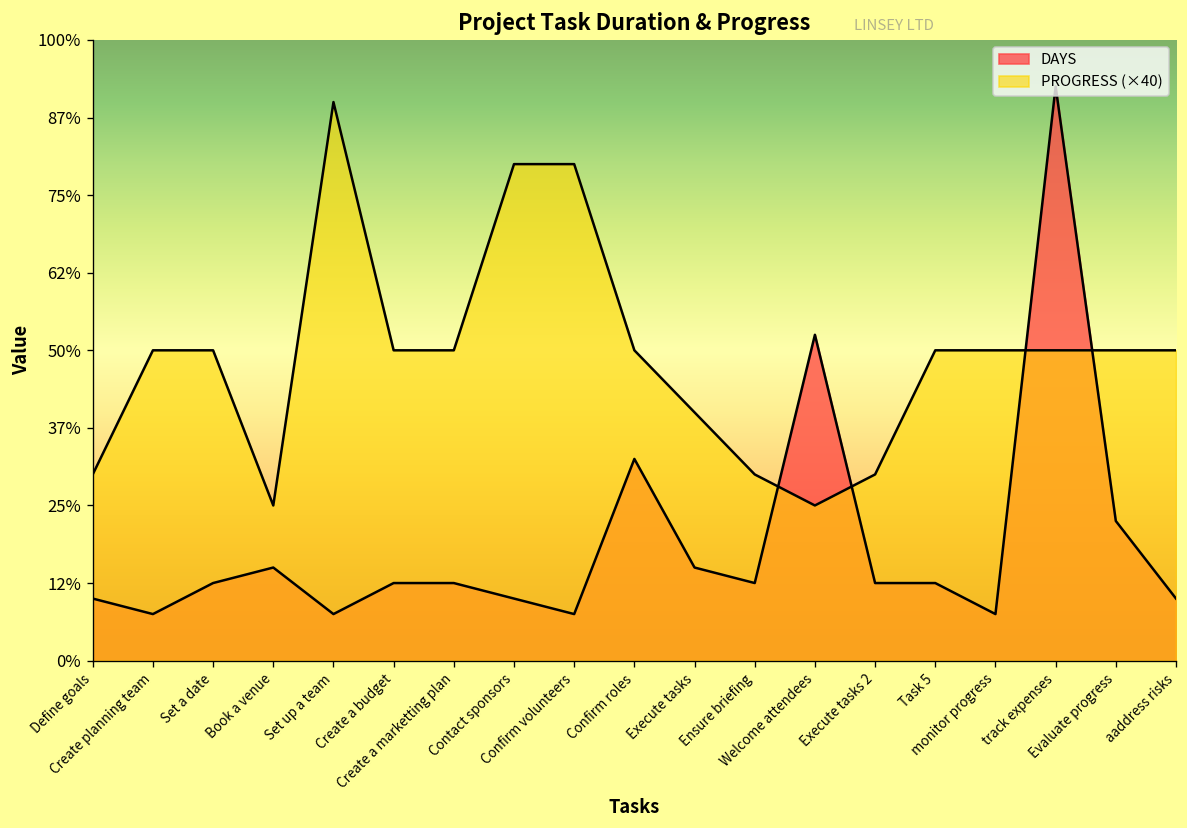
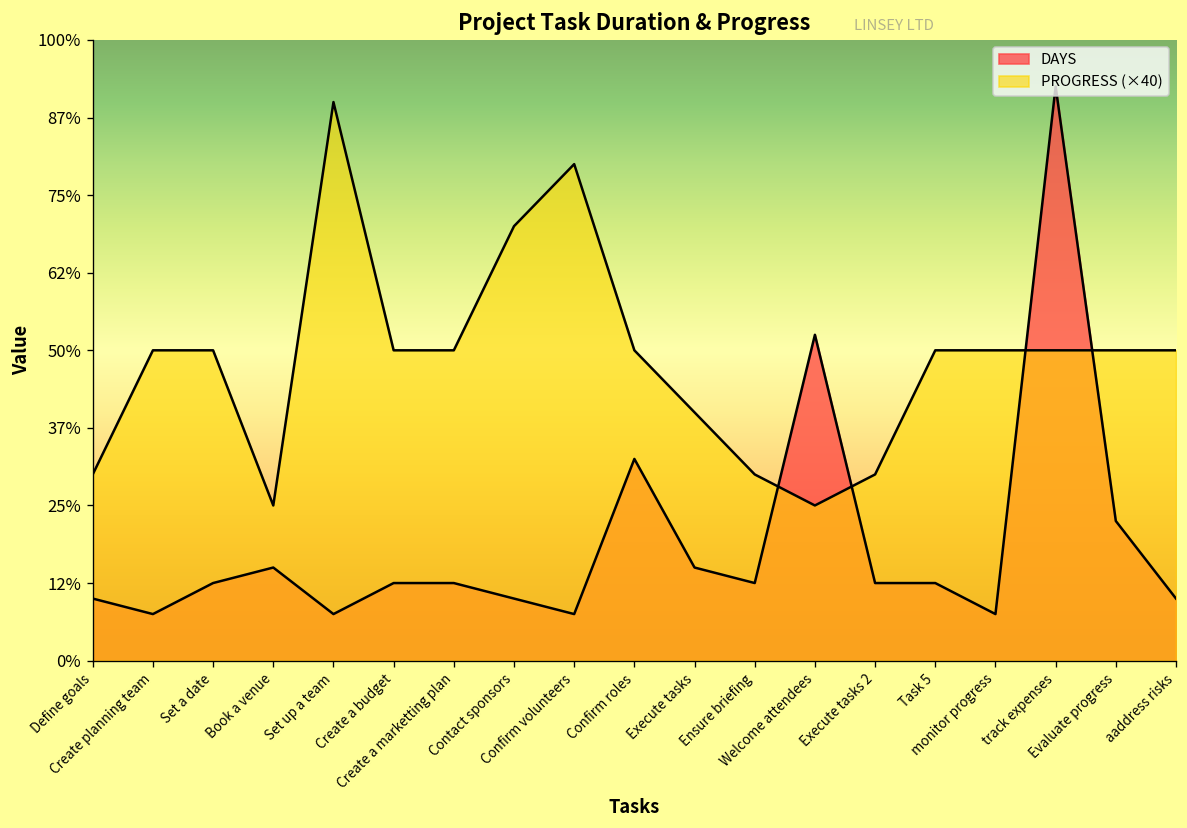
  {
    "DAYS": {
      "Define goals": "10%",
      "Create planning team": "8%",
      "Set a date": "13%",
      "Book a venue": "15%",
      "Set up a team": "8%",
      "Create a budget": "13%",
      "Create a marketting plan": "13%",
      "Contact sponsors": "10%",
      "Confirm volunteers": "8%",
      "Confirm roles": "33%",
      "Execute tasks": "15%",
      "Ensure briefing": "13%",
      "Welcome attendees": "53%",
      "Execute tasks 2": "13%",
      "Task 5": "13%",
      "monitor progress": "8%",
      "Evaluate progress": "23%",
      "aaddress risks": "10%"
    },
    "PROGRESS (×40)": {
      "Define goals": "30%",
      "Create planning team": "50%",
      "Set a date": "50%",
      "Book a venue": "25%",
      "Set up a team": "90%",
      "Create a budget": "50%",
      "Create a marketting plan": "50%",
-     "Contact sponsors": "80%",
+     "Contact sponsors": "70%",
      "Confirm volunteers": "80%",
      "Confirm roles": "50%",
      "Execute tasks": "40%",
      "Ensure briefing": "30%",
      "Welcome attendees": "25%",
      "Execute tasks 2": "30%",
      "Task 5": "50%",
      "monitor progress": "50%",
      "track expenses": "50%",
      "Evaluate progress": "50%",
      "aaddress risks": "50%"
    }
  }
